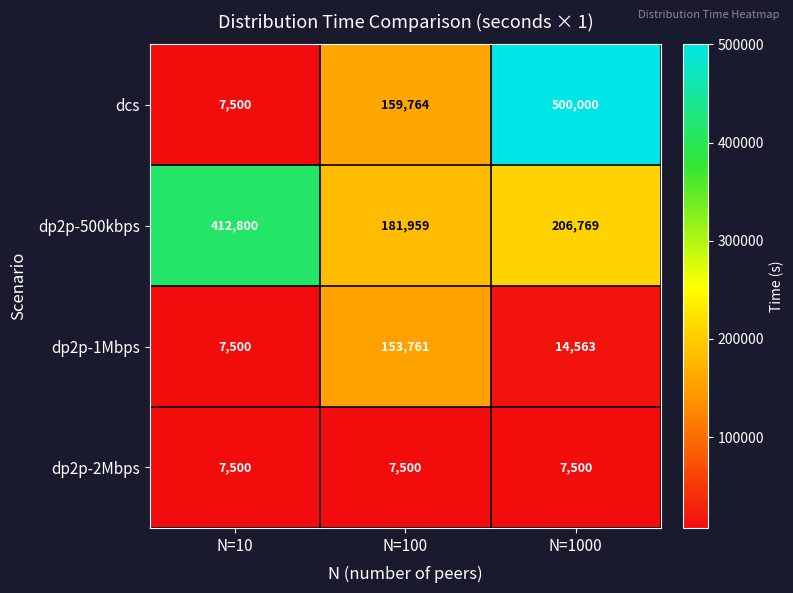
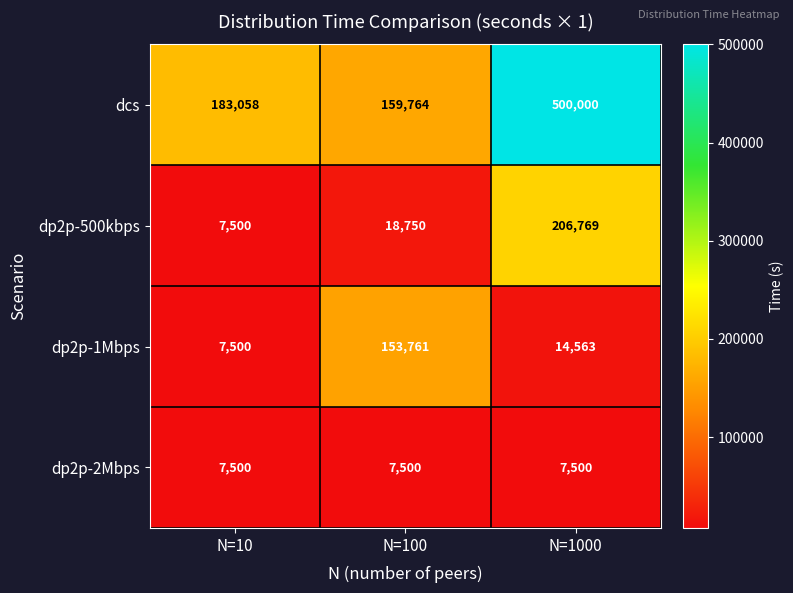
  {
    "dcs": {
-     "N=10": "7,500",
+     "N=10": "183,058",
      "N=100": "159,764",
      "N=1000": "500,000"
    },
    "dp2p-500kbps": {
-     "N=10": "412,800",
-     "N=100": "181,959",
+     "N=10": "7,500",
+     "N=100": "18,750",
      "N=1000": "206,769"
    },
    "dp2p-1Mbps": {
      "N=10": "7,500",
      "N=100": "153,761",
      "N=1000": "14,563"
    },
    "dp2p-2Mbps": {
      "N=10": "7,500",
      "N=100": "7,500",
      "N=1000": "7,500"
    }
  }
